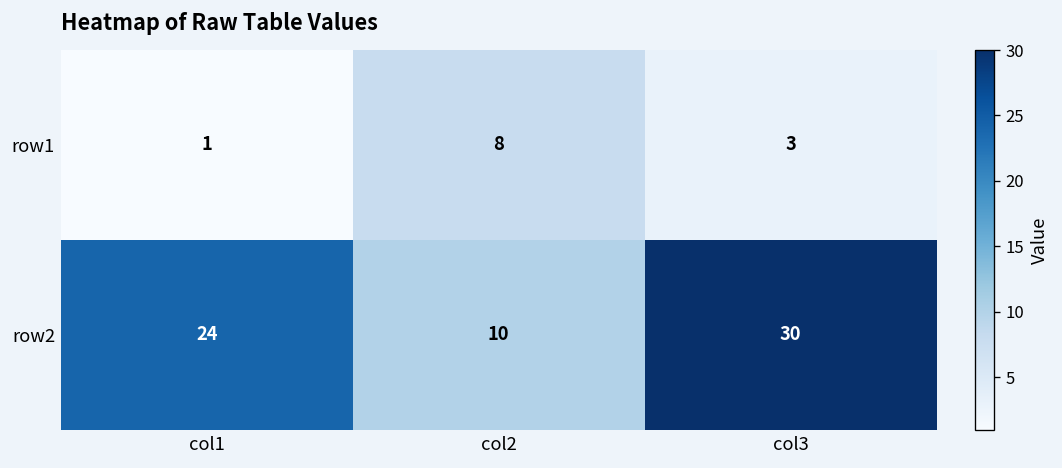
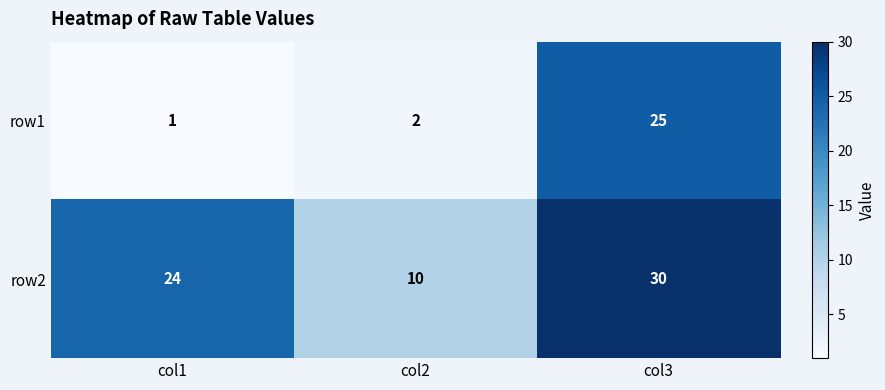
  {
    "row1": {
      "col1": 1,
-     "col2": 8,
-     "col3": 3
+     "col2": 2,
+     "col3": 25
    },
    "row2": {
      "col1": 24,
      "col2": 10,
      "col3": 30
    }
  }
